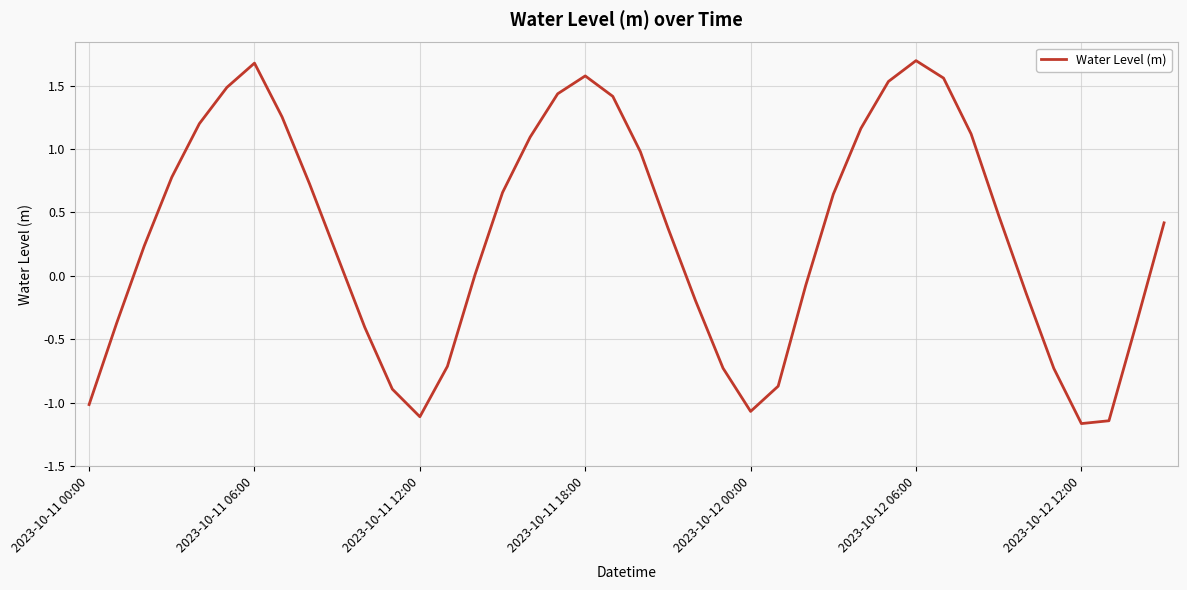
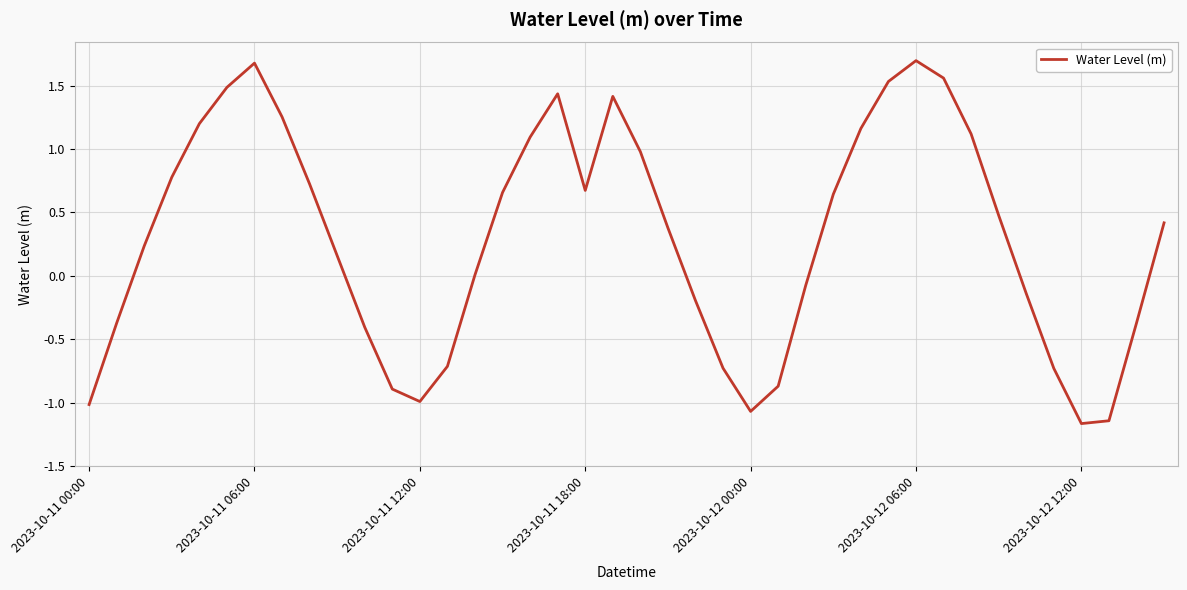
  {
    "2023-10-11 00:00": -1.02,
    "2023-10-11 06:00": 1.68,
-   "2023-10-11 12:00": -1.11,
-   "2023-10-11 18:00": 1.58,
+   "2023-10-11 12:00": -0.99,
+   "2023-10-11 18:00": 0.67,
    "2023-10-12 00:00": -1.07,
    "2023-10-12 06:00": 1.70,
    "2023-10-12 12:00": -1.16
  }
